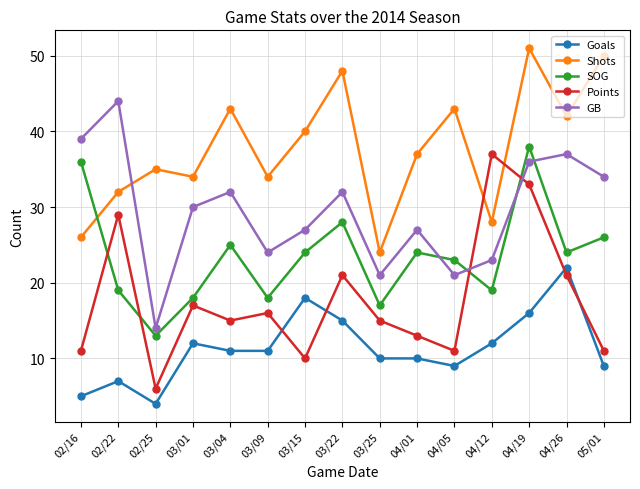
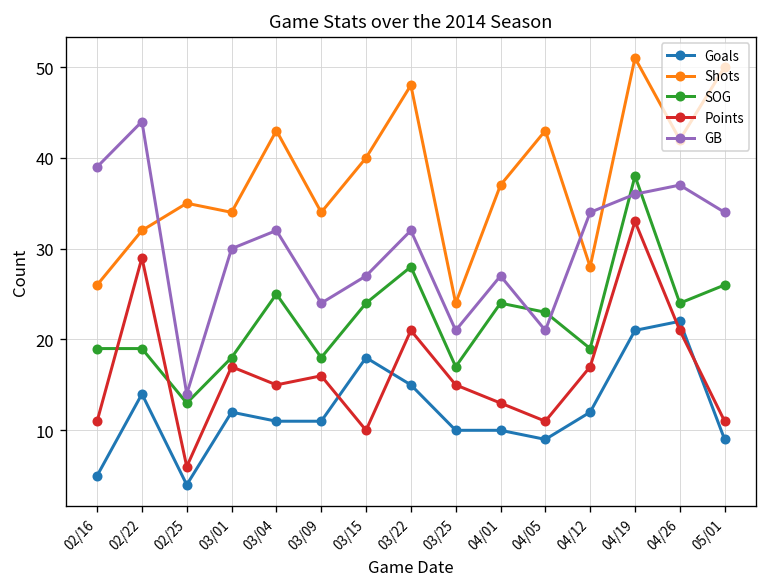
  {
    "Goals": {
      "02/16": 5,
-     "02/22": 7,
+     "02/22": 14,
      "02/25": 4,
      "03/01": 12,
      "03/04": 11,
      "03/09": 11,
      "03/15": 18,
      "03/22": 15,
      "03/25": 10,
      "04/01": 10,
      "04/05": 9,
      "04/12": 12,
-     "04/19": 16,
+     "04/19": 21,
      "04/26": 22,
      "05/01": 9
    },
    "Shots": {
      "02/16": 26,
      "02/22": 32,
      "02/25": 35,
      "03/01": 34,
      "03/04": 43,
      "03/09": 34,
      "03/15": 40,
      "03/22": 48,
      "03/25": 24,
      "04/01": 37,
      "04/05": 43,
      "04/12": 28,
      "04/19": 51
    },
    "SOG": {
-     "02/16": 36,
+     "02/16": 19,
      "02/22": 19,
      "02/25": 13,
      "03/01": 18,
      "03/04": 25,
      "03/09": 18,
      "03/15": 24,
      "03/22": 28,
      "03/25": 17,
      "04/01": 24,
      "04/05": 23,
      "04/12": 19,
      "04/19": 38,
      "04/26": 24,
      "05/01": 26
    },
    "Points": {
      "02/16": 11,
      "02/22": 29,
      "02/25": 6,
      "03/01": 17,
      "03/04": 15,
      "03/09": 16,
      "03/15": 10,
      "03/22": 21,
      "03/25": 15,
      "04/01": 13,
      "04/05": 11,
-     "04/12": 37,
+     "04/12": 17,
      "04/19": 33,
      "04/26": 21,
      "05/01": 11
    },
    "GB": {
      "02/16": 39,
      "02/22": 44,
      "02/25": 14,
      "03/01": 30,
      "03/04": 32,
      "03/09": 24,
      "03/15": 27,
      "03/22": 32,
      "03/25": 21,
      "04/01": 27,
      "04/05": 21,
-     "04/12": 23,
+     "04/12": 34,
      "04/19": 36,
      "04/26": 37,
      "05/01": 34
    }
  }
